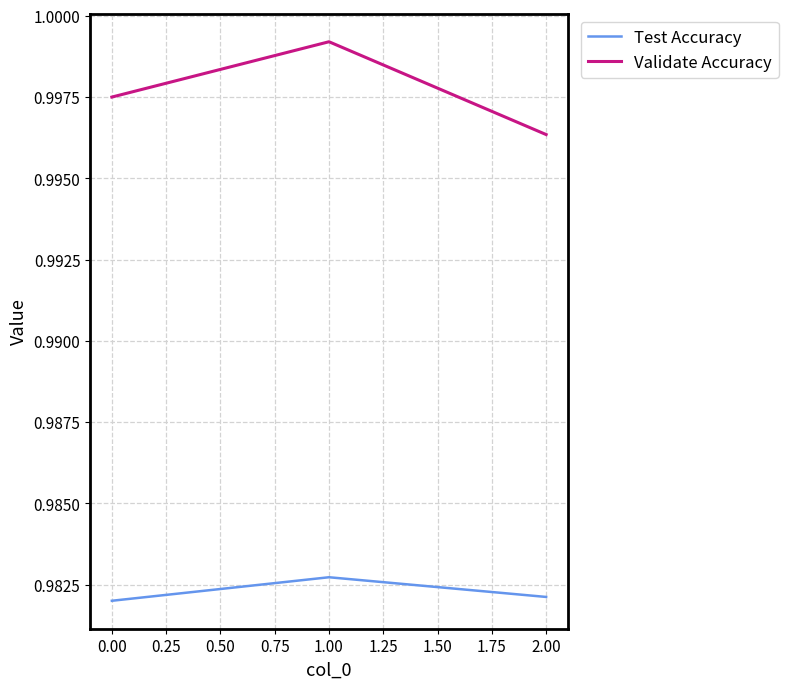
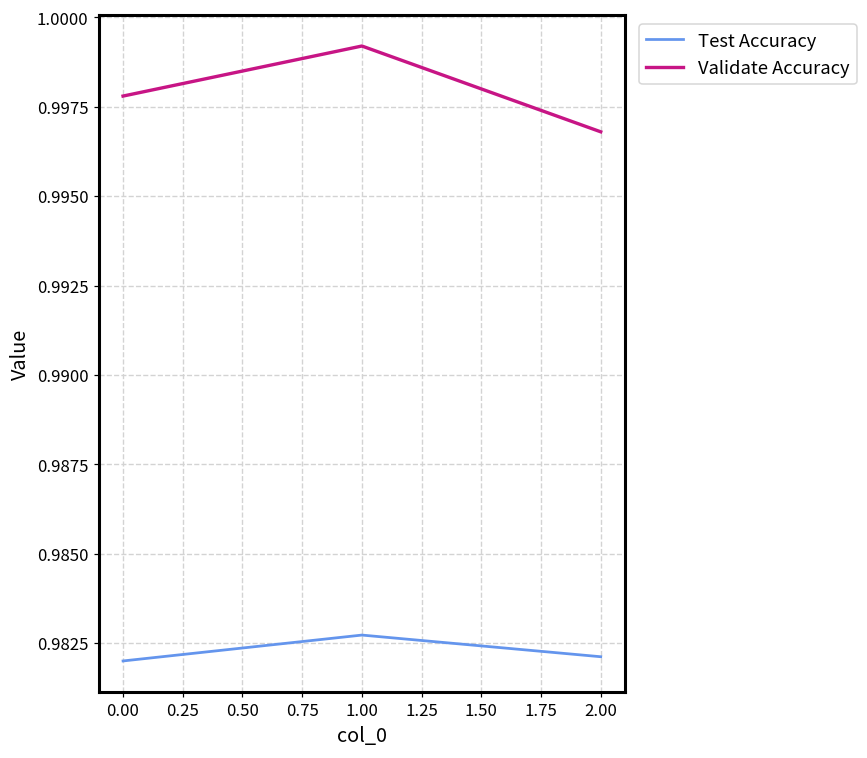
  {
    "Test Accuracy": {
      "0.00": 0.9820,
      "1.00": 0.9827,
      "2.00": 0.9821
    },
    "Validate Accuracy": {
-     "0.00": 0.9975,
+     "0.00": 0.9978,
      "1.00": 0.9992,
-     "2.00": 0.9963
+     "2.00": 0.9968
    }
  }
